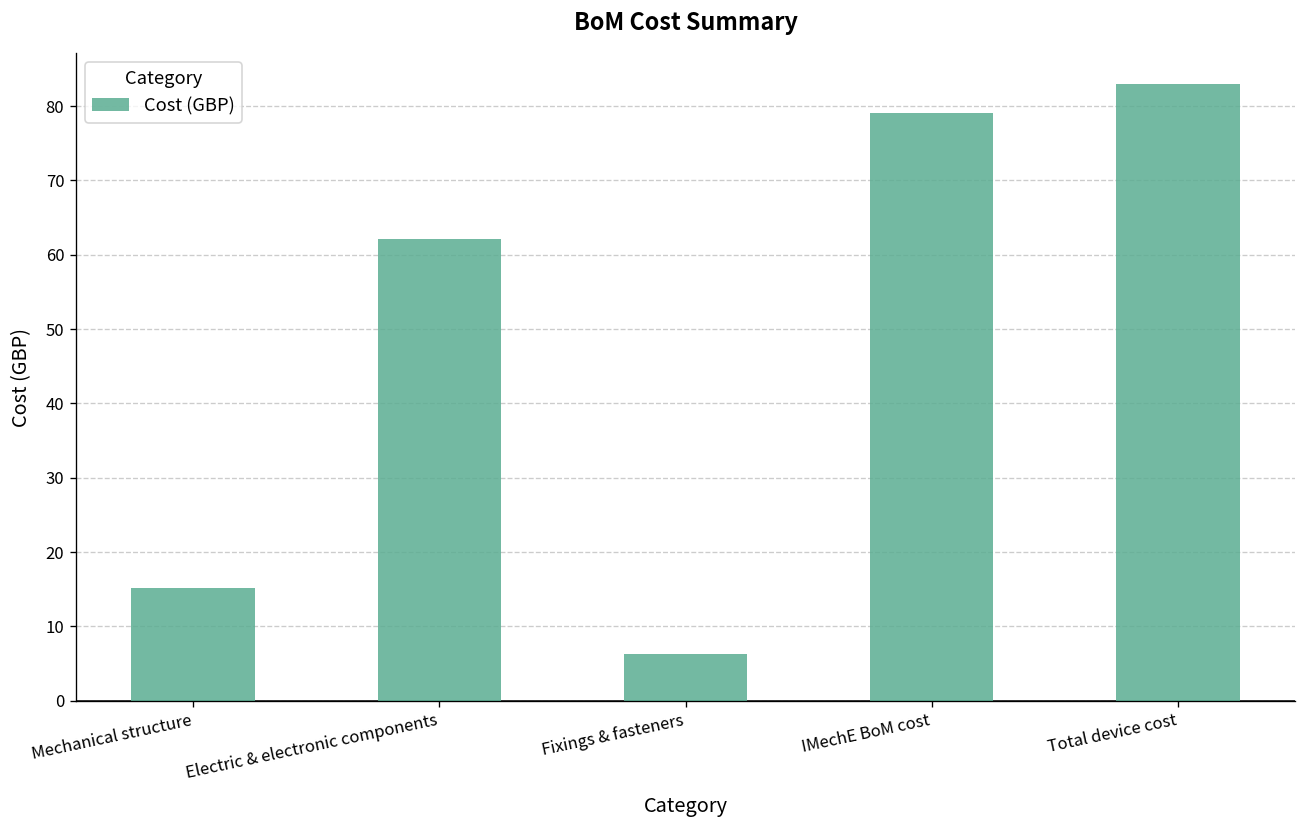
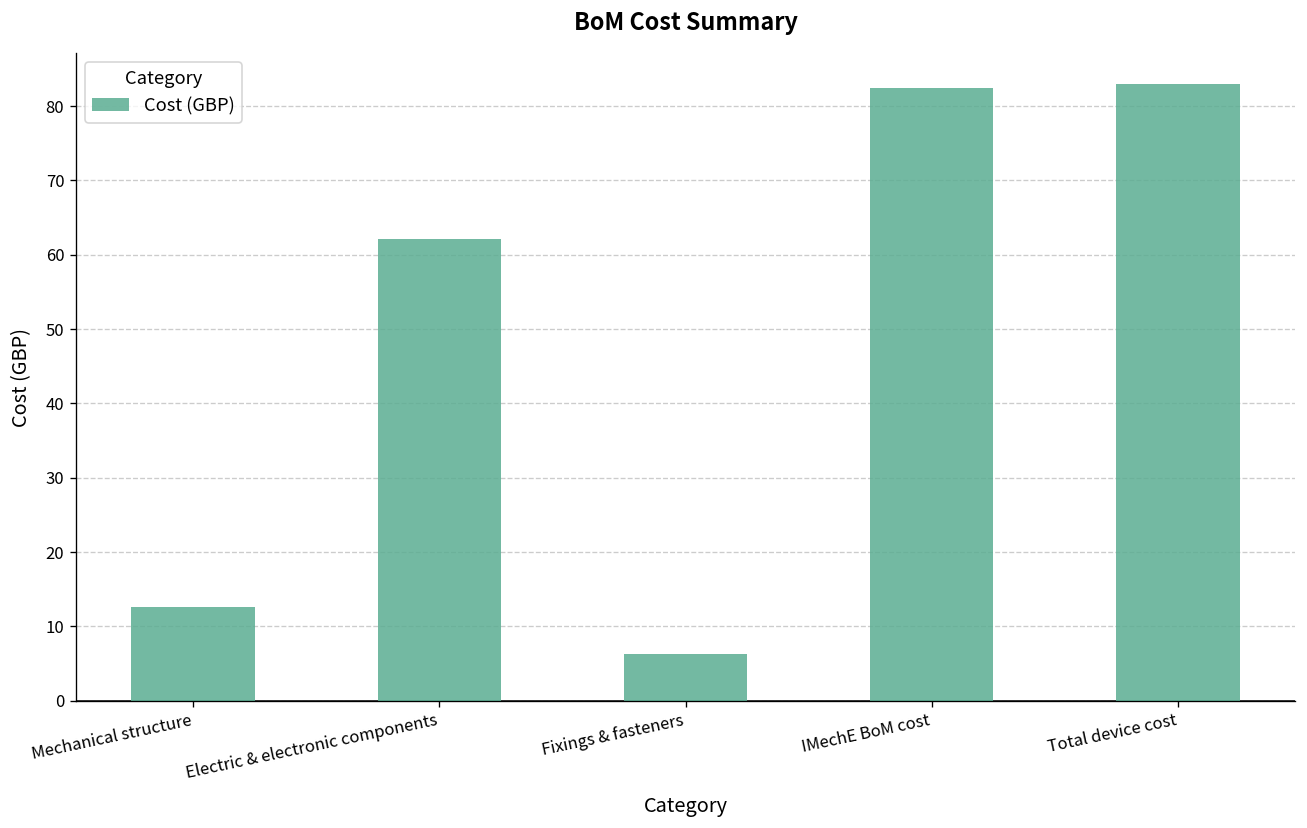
  {
-   "Mechanical structure": 15,
+   "Mechanical structure": 13,
    "Electric & electronic components": 62,
    "Fixings & fasteners": 6,
-   "IMechE BoM cost": 79,
+   "IMechE BoM cost": 82,
    "Total device cost": 83
  }
